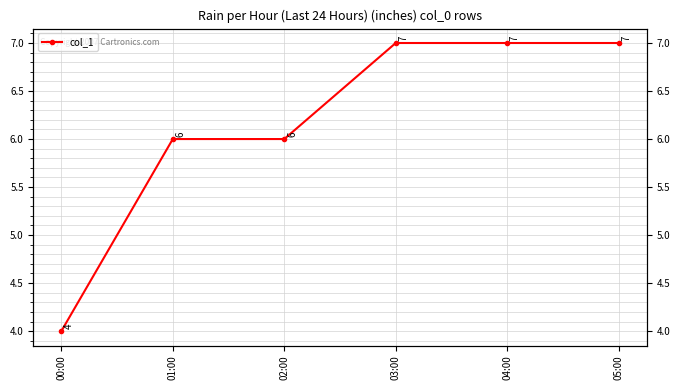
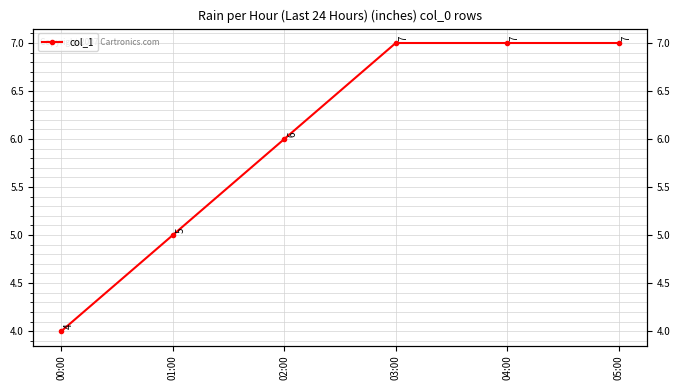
  {
    "00:00": 4,
-   "01:00": 6,
+   "01:00": 5,
    "02:00": 6,
    "03:00": 7,
    "04:00": 7,
    "05:00": 7
  }
